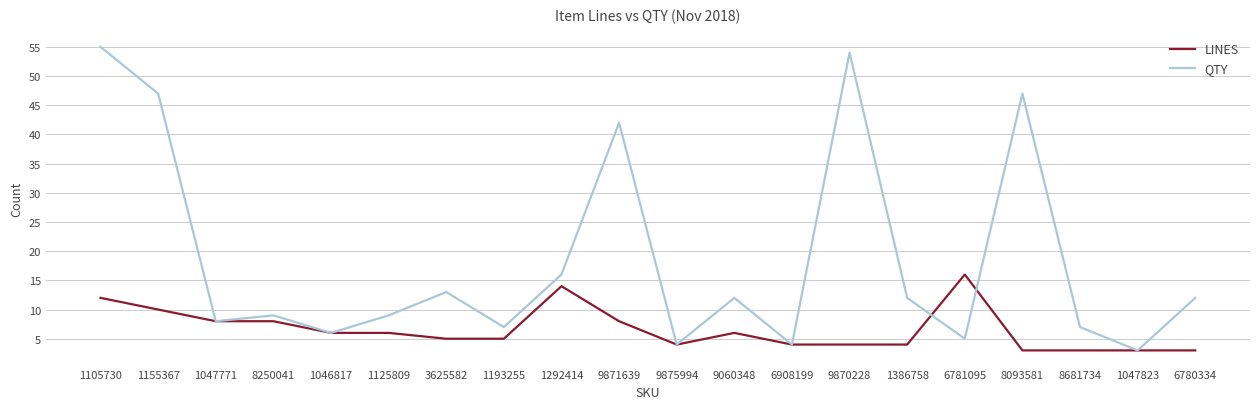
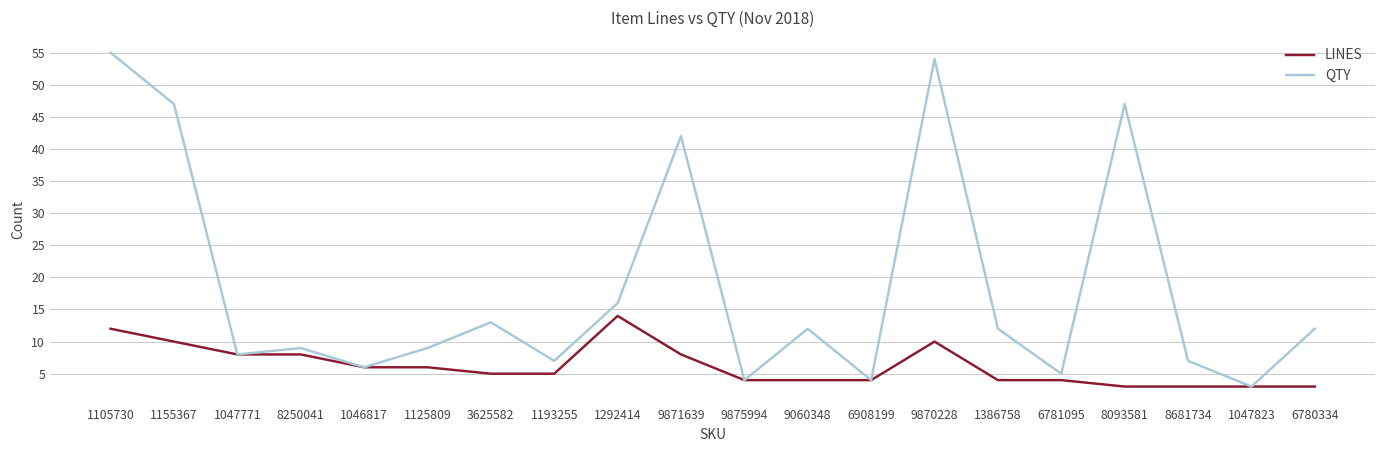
  {
    "LINES": {
      "1105730": 12,
      "1155367": 10,
      "8250041": 8,
      "1125809": 6,
      "3625582": 5,
      "1193255": 5,
      "1292414": 14,
      "9871639": 8,
-     "9060348": 6,
-     "9870228": 4,
+     "9060348": 4,
+     "9870228": 10,
      "1386758": 4,
-     "6781095": 16,
+     "6781095": 4,
      "8093581": 3,
      "8681734": 3,
      "6780334": 3
    },
    "QTY": {
      "1105730": 55,
      "1155367": 47,
      "8250041": 9,
      "1125809": 9,
      "3625582": 13,
      "1193255": 7,
      "1292414": 16,
      "9871639": 42,
      "9060348": 12,
      "9870228": 54,
      "1386758": 12,
      "6781095": 5,
      "8093581": 47,
      "8681734": 7,
      "6780334": 12
    }
  }
